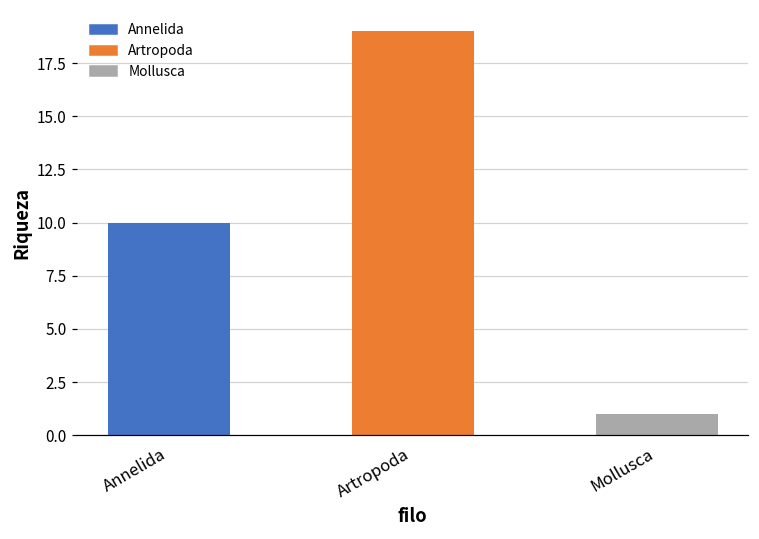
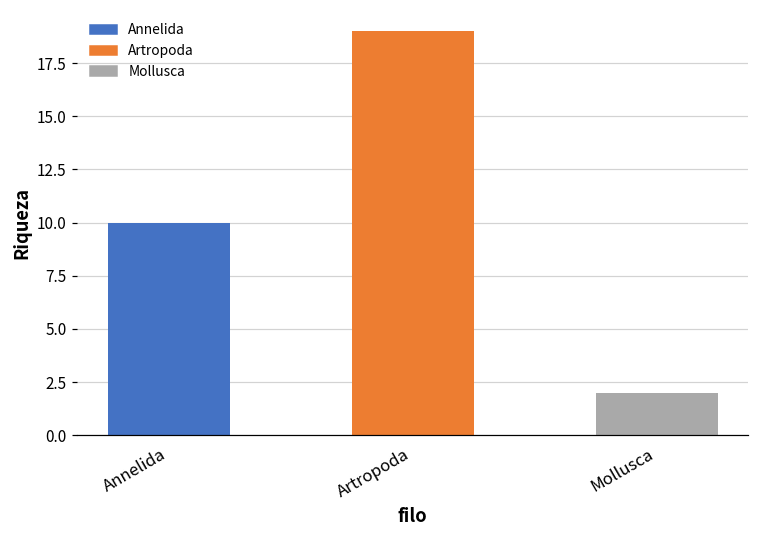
  {
    "Annelida": 10,
    "Artropoda": 19,
-   "Mollusca": 1
+   "Mollusca": 2
  }
